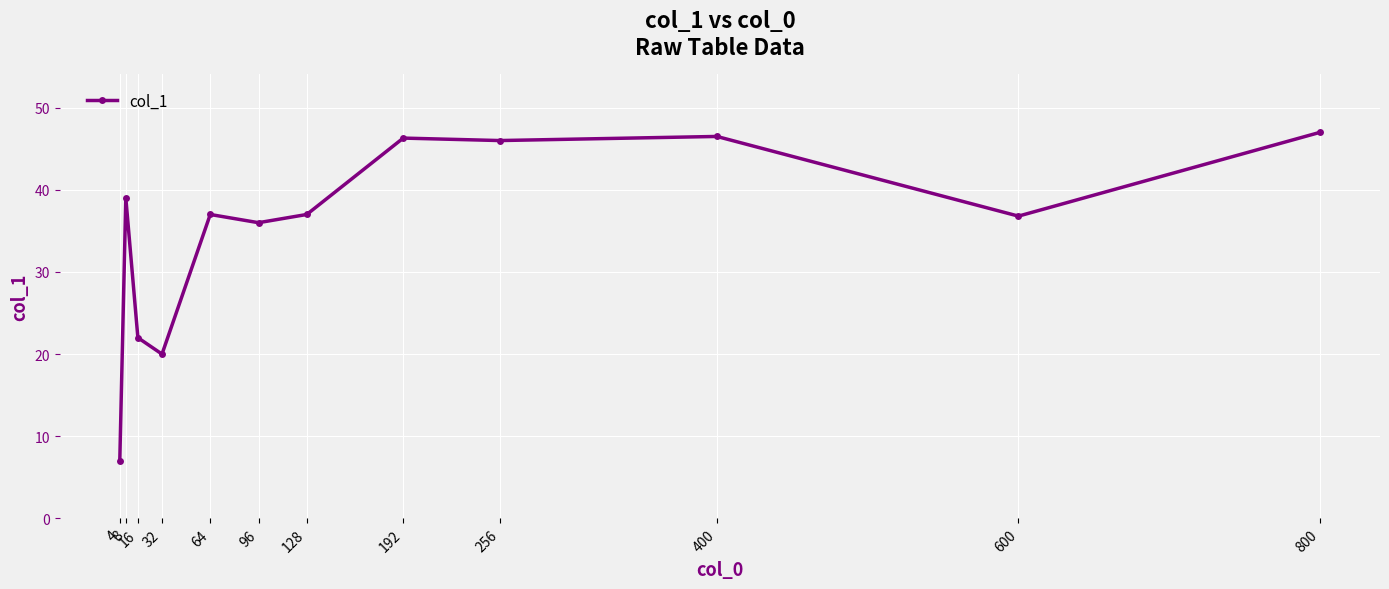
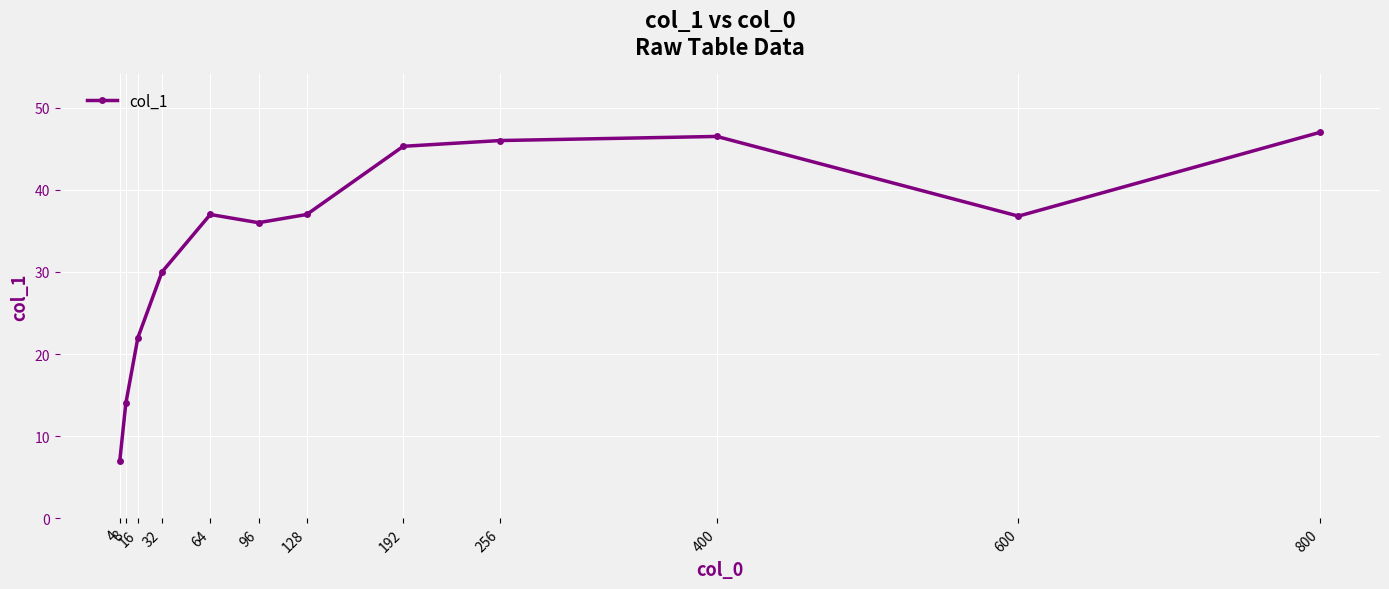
  {
    "4": 7,
-   "8": 39,
+   "8": 14,
    "16": 22,
-   "32": 20,
+   "32": 30,
    "64": 37,
    "96": 36,
    "128": 37,
-   "192": 46,
+   "192": 45,
    "256": 46,
    "400": 47,
    "600": 37,
    "800": 47
  }
